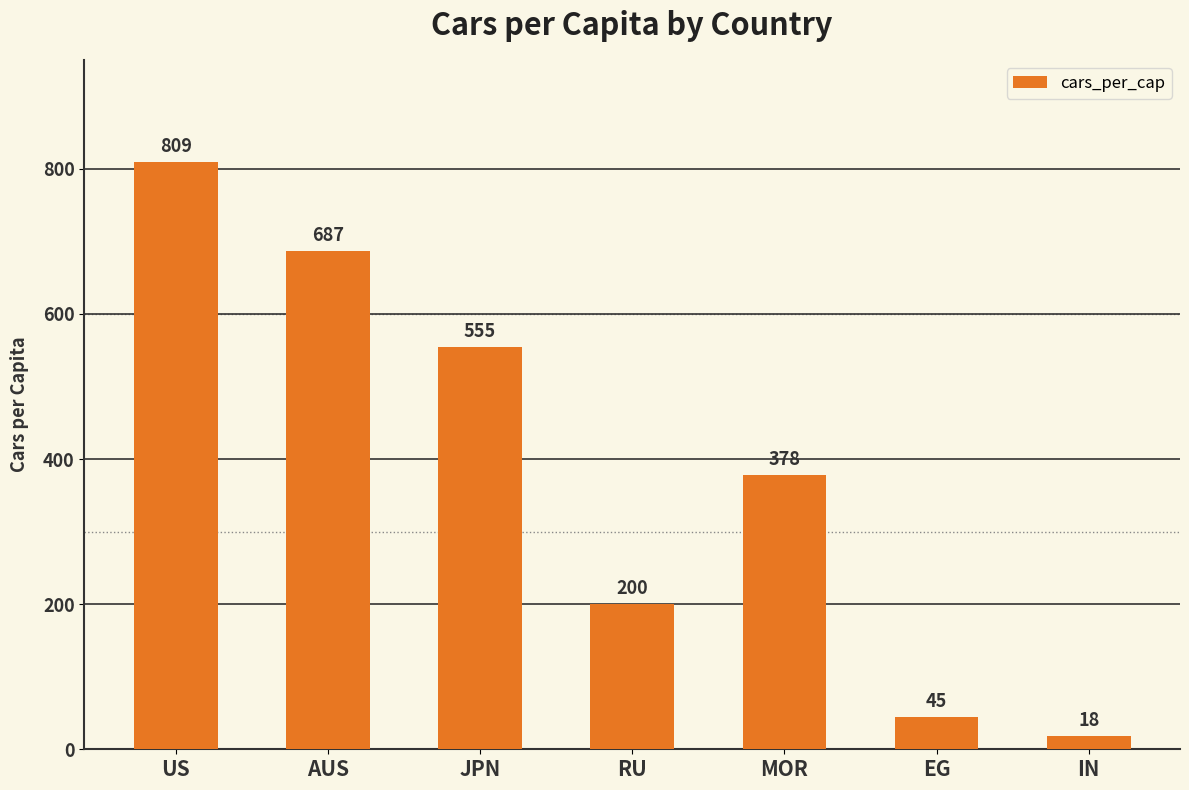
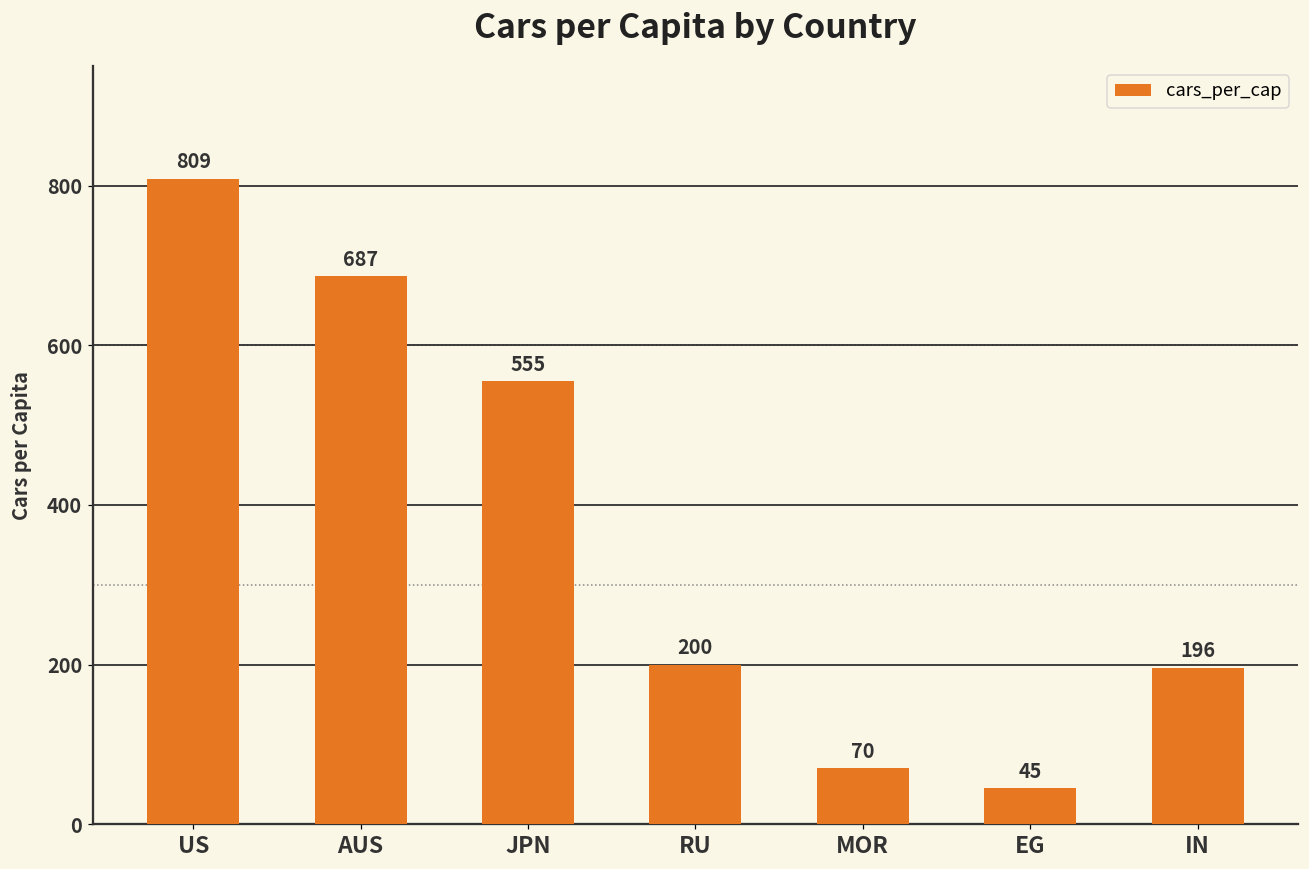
  {
    "US": 809,
    "AUS": 687,
    "JPN": 555,
    "RU": 200,
-   "MOR": 378,
+   "MOR": 70,
    "EG": 45,
-   "IN": 18
+   "IN": 196
  }
